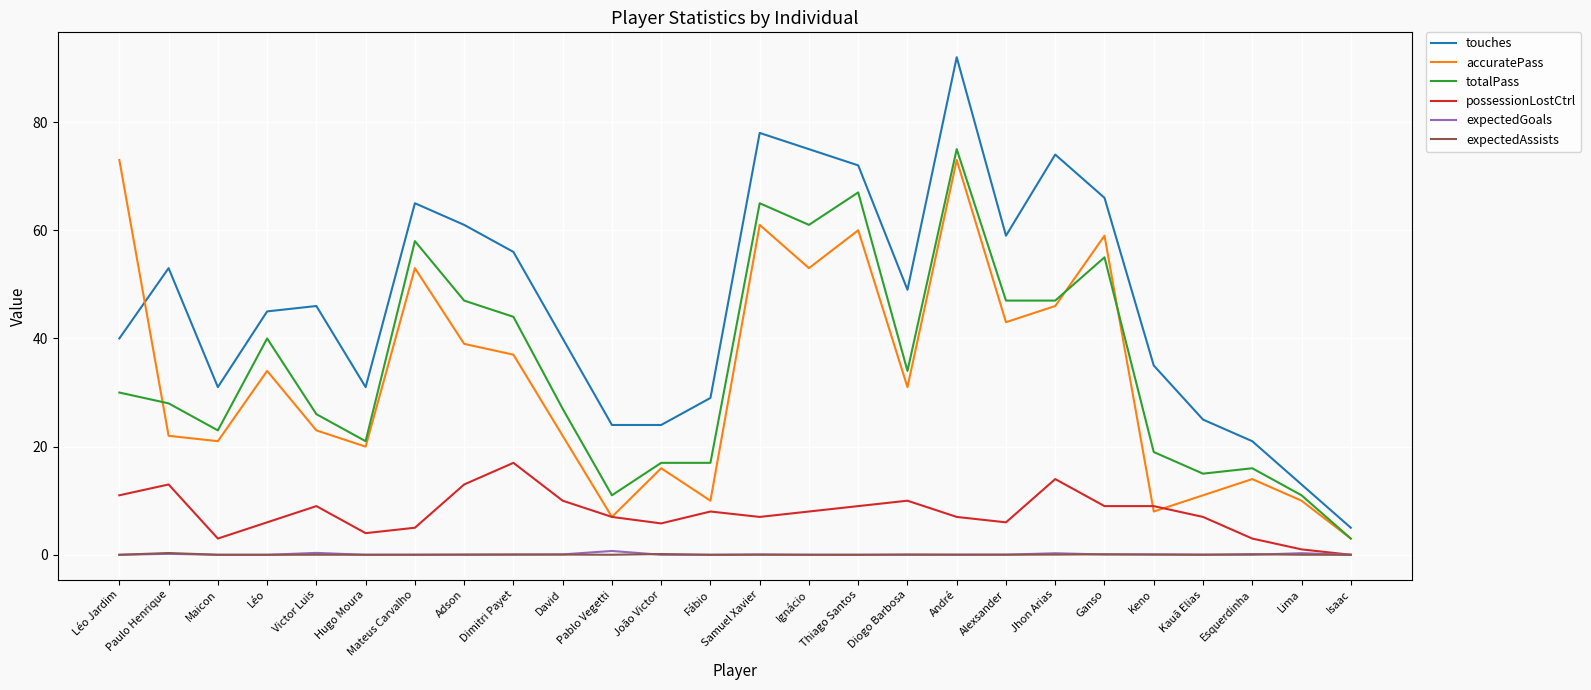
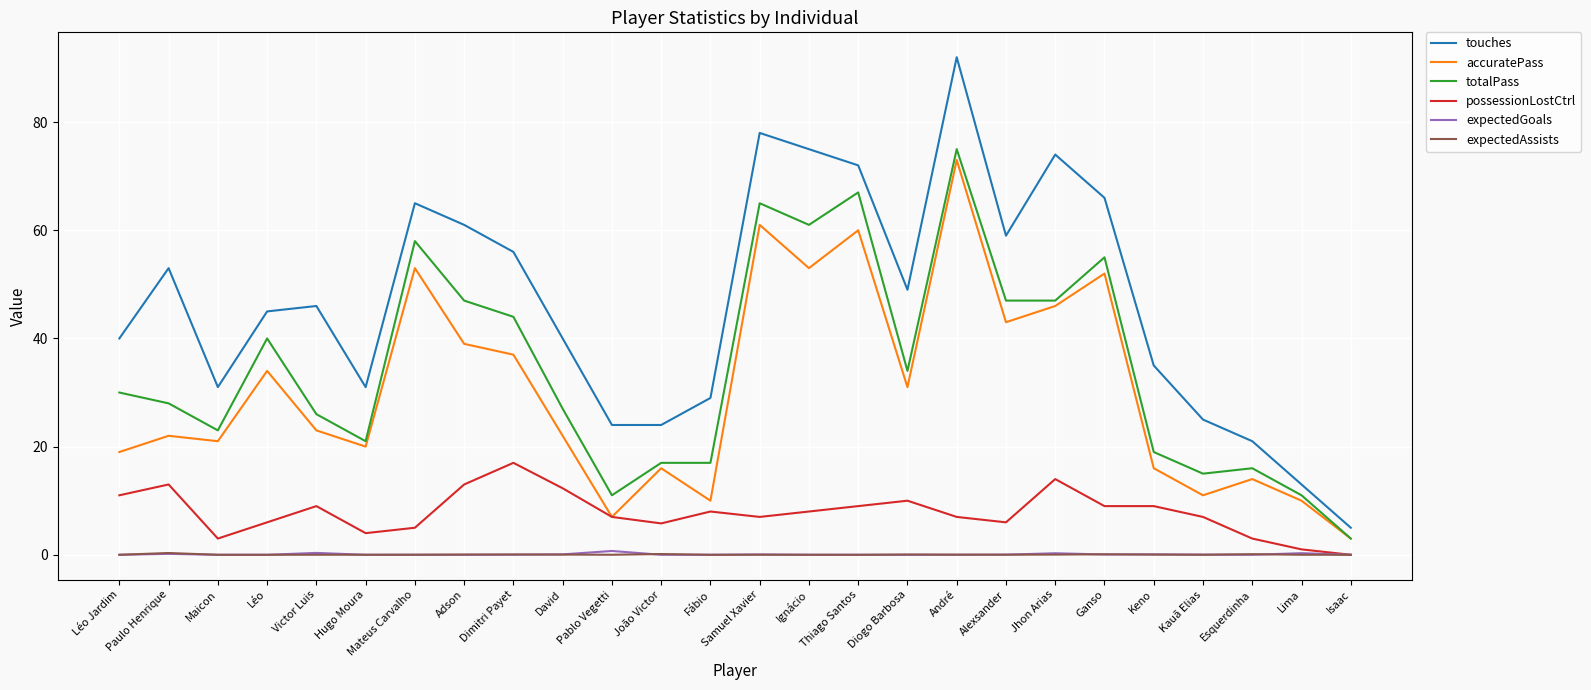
  {
    "touches": {
      "Léo Jardim": 40,
      "Paulo Henrique": 53,
      "Maicon": 31,
      "Léo": 45,
      "Victor Luis": 46,
      "Hugo Moura": 31,
      "Mateus Carvalho": 65,
      "Adson": 61,
      "Dimitri Payet": 56,
      "David": 40,
      "Pablo Vegetti": 24,
      "João Victor": 24,
      "Fábio": 29,
      "Samuel Xavier": 78,
      "Ignácio": 75,
      "Thiago Santos": 72,
      "Diogo Barbosa": 49,
      "André": 92,
      "Alexsander": 59,
      "Jhon Arias": 74,
      "Ganso": 66,
      "Keno": 35,
      "Kauã Elias": 25,
      "Esquerdinha": 21,
      "Lima": 13,
      "Isaac": 5
    },
    "accuratePass": {
-     "Léo Jardim": 73,
+     "Léo Jardim": 19,
      "Paulo Henrique": 22,
      "Maicon": 21,
      "Léo": 34,
      "Victor Luis": 23,
      "Hugo Moura": 20,
      "Mateus Carvalho": 53,
      "Adson": 39,
      "Dimitri Payet": 37,
      "David": 22,
      "João Victor": 16,
      "Fábio": 10,
      "Samuel Xavier": 61,
      "Ignácio": 53,
      "Thiago Santos": 60,
      "Diogo Barbosa": 31,
      "André": 73,
      "Alexsander": 43,
      "Jhon Arias": 46,
-     "Ganso": 59,
-     "Keno": 8,
+     "Ganso": 52,
+     "Keno": 16,
      "Kauã Elias": 11,
      "Esquerdinha": 14,
      "Lima": 10
    },
    "totalPass": {
      "Léo Jardim": 30,
      "Paulo Henrique": 28,
      "Maicon": 23,
      "Léo": 40,
      "Victor Luis": 26,
      "Hugo Moura": 21,
      "Mateus Carvalho": 58,
      "Adson": 47,
      "Dimitri Payet": 44,
      "David": 27,
      "Pablo Vegetti": 11,
      "João Victor": 17,
      "Fábio": 17,
      "Samuel Xavier": 65,
      "Ignácio": 61,
      "Thiago Santos": 67,
      "Diogo Barbosa": 34,
      "André": 75,
      "Alexsander": 47,
      "Jhon Arias": 47,
      "Ganso": 55,
      "Keno": 19,
      "Kauã Elias": 15,
      "Esquerdinha": 16,
      "Lima": 11
    },
    "possessionLostCtrl": {
      "Léo Jardim": 11,
      "Paulo Henrique": 13,
      "Maicon": 3,
      "Léo": 6,
      "Victor Luis": 9,
      "Hugo Moura": 4,
      "Mateus Carvalho": 5,
      "Adson": 13,
      "Dimitri Payet": 17,
-     "David": 10,
+     "David": 12,
      "João Victor": 6,
      "Fábio": 8,
      "Samuel Xavier": 7,
      "Ignácio": 8,
      "Thiago Santos": 9,
      "Diogo Barbosa": 10,
      "André": 7,
      "Alexsander": 6,
      "Jhon Arias": 14,
      "Ganso": 9,
      "Keno": 9,
      "Kauã Elias": 7,
      "Esquerdinha": 3,
      "Lima": 1
    },
    "expectedGoals": {
      "Pablo Vegetti": 1
    },
    "expectedAssists": {
      "Pablo Vegetti": 0
    }
  }
